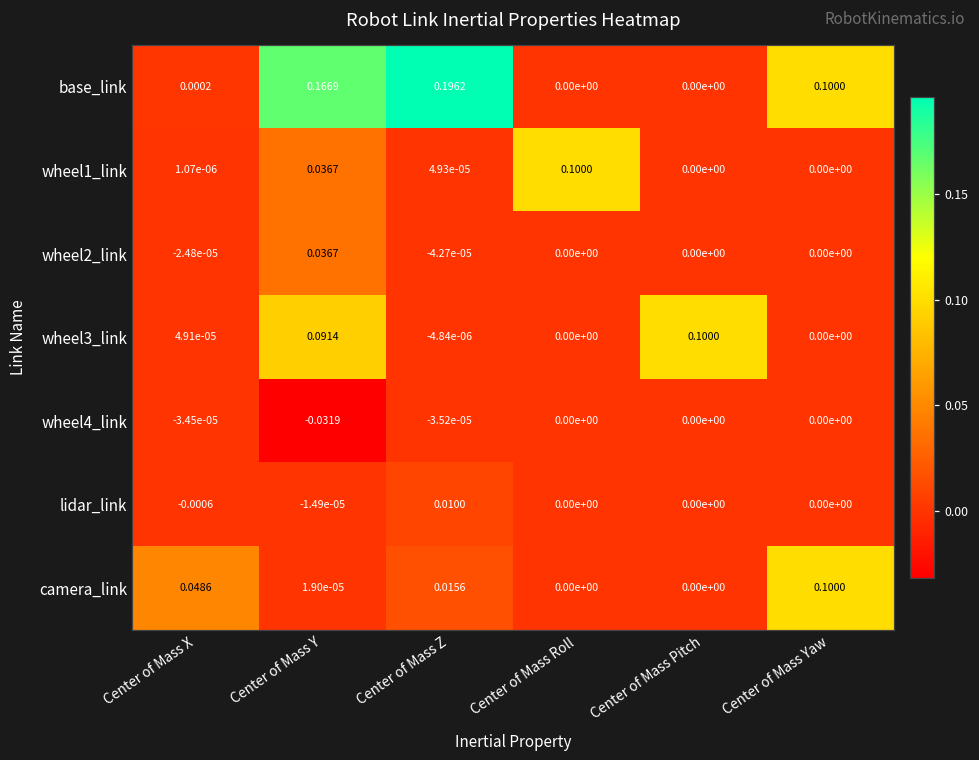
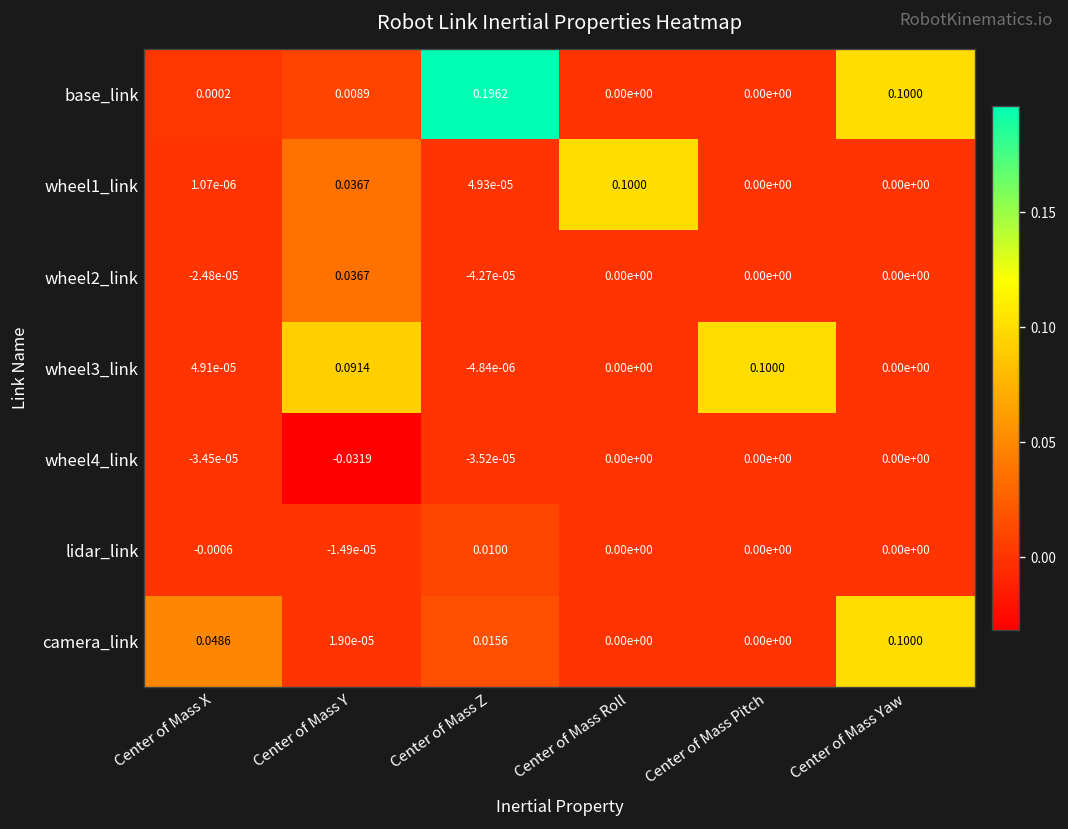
  {
    "base_link": {
      "Center of Mass X": "0.0002",
-     "Center of Mass Y": "0.1669",
+     "Center of Mass Y": "0.0089",
      "Center of Mass Z": "0.1962",
      "Center of Mass Roll": "0.00e+00",
      "Center of Mass Pitch": "0.00e+00",
      "Center of Mass Yaw": "0.1000"
    },
    "wheel1_link": {
      "Center of Mass X": "1.07e-06",
      "Center of Mass Y": "0.0367",
      "Center of Mass Z": "4.93e-05",
      "Center of Mass Roll": "0.1000",
      "Center of Mass Pitch": "0.00e+00",
      "Center of Mass Yaw": "0.00e+00"
    },
    "wheel2_link": {
      "Center of Mass X": "-2.48e-05",
      "Center of Mass Y": "0.0367",
      "Center of Mass Z": "-4.27e-05",
      "Center of Mass Roll": "0.00e+00",
      "Center of Mass Pitch": "0.00e+00",
      "Center of Mass Yaw": "0.00e+00"
    },
    "wheel3_link": {
      "Center of Mass X": "4.91e-05",
      "Center of Mass Y": "0.0914",
      "Center of Mass Z": "-4.84e-06",
      "Center of Mass Roll": "0.00e+00",
      "Center of Mass Pitch": "0.1000",
      "Center of Mass Yaw": "0.00e+00"
    },
    "wheel4_link": {
      "Center of Mass X": "-3.45e-05",
      "Center of Mass Y": "-0.0319",
      "Center of Mass Z": "-3.52e-05",
      "Center of Mass Roll": "0.00e+00",
      "Center of Mass Pitch": "0.00e+00",
      "Center of Mass Yaw": "0.00e+00"
    },
    "lidar_link": {
      "Center of Mass X": "-0.0006",
      "Center of Mass Y": "-1.49e-05",
      "Center of Mass Z": "0.0100",
      "Center of Mass Roll": "0.00e+00",
      "Center of Mass Pitch": "0.00e+00",
      "Center of Mass Yaw": "0.00e+00"
    },
    "camera_link": {
      "Center of Mass X": "0.0486",
      "Center of Mass Y": "1.90e-05",
      "Center of Mass Z": "0.0156",
      "Center of Mass Roll": "0.00e+00",
      "Center of Mass Pitch": "0.00e+00",
      "Center of Mass Yaw": "0.1000"
    }
  }
